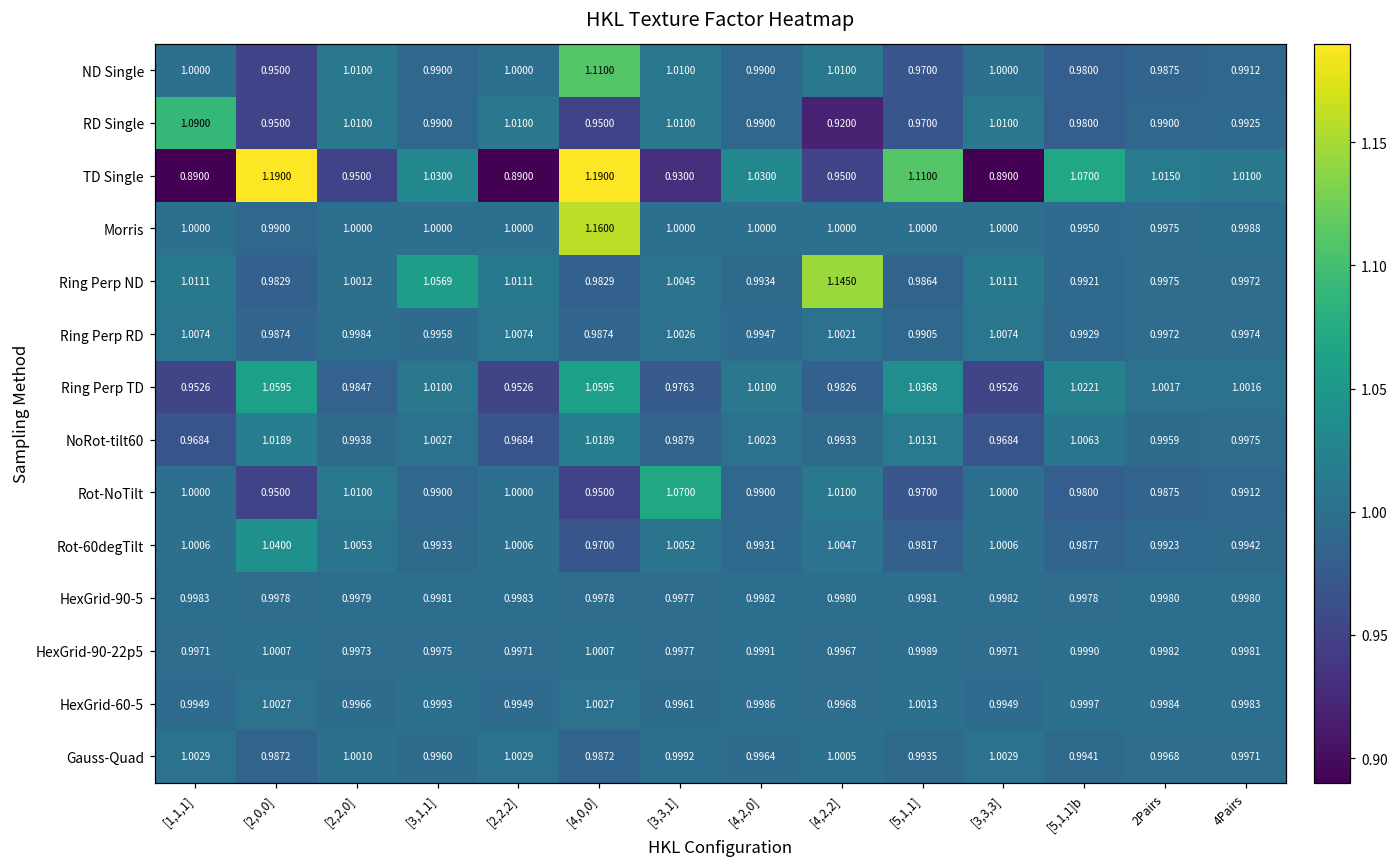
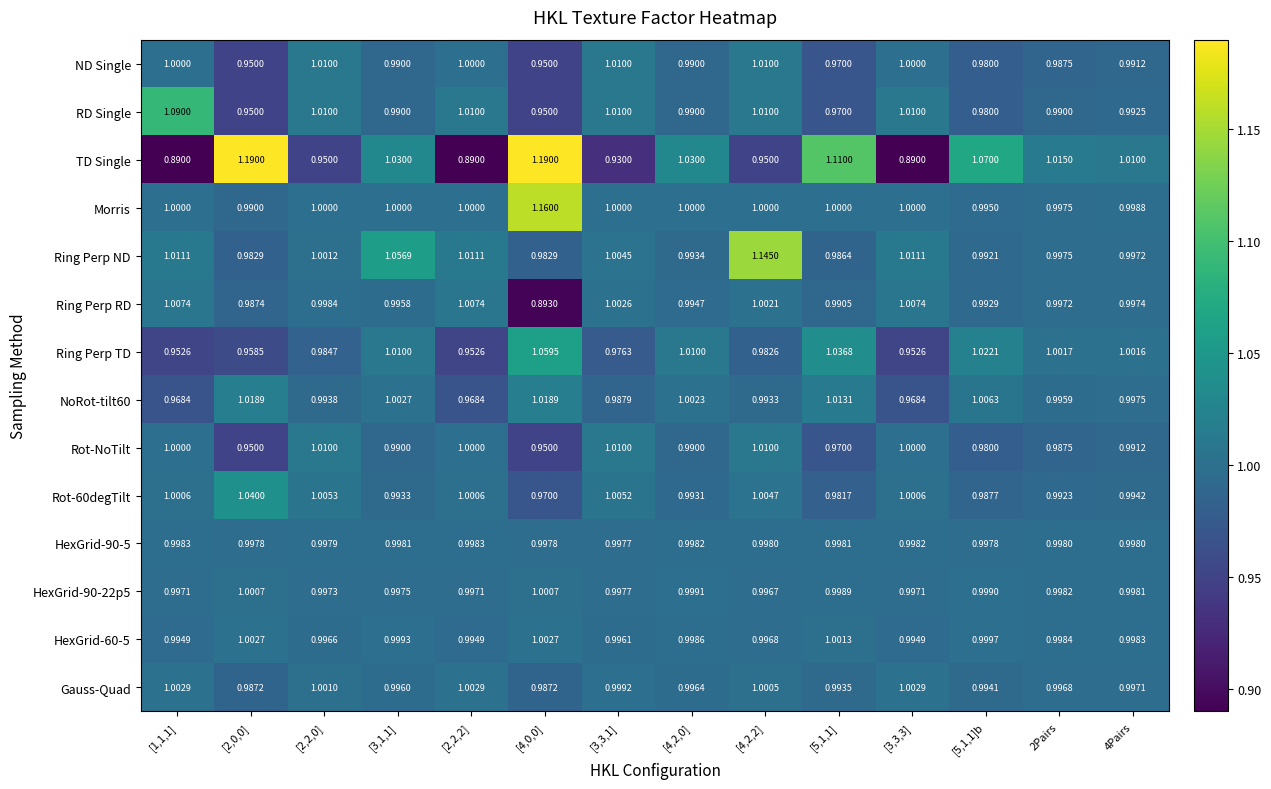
  {
    "ND Single": {
      "[1,1,1]": 1.0000,
      "[2,0,0]": 0.9500,
      "[2,2,0]": 1.0100,
      "[3,1,1]": 0.9900,
      "[2,2,2]": 1.0000,
-     "[4,0,0]": 1.1100,
+     "[4,0,0]": 0.9500,
      "[3,3,1]": 1.0100,
      "[4,2,0]": 0.9900,
      "[4,2,2]": 1.0100,
      "[5,1,1]": 0.9700,
      "[3,3,3]": 1.0000,
      "[5,1,1]b": 0.9800,
      "2Pairs": 0.9875,
      "4Pairs": 0.9912
    },
    "RD Single": {
      "[1,1,1]": 1.0900,
      "[2,0,0]": 0.9500,
      "[2,2,0]": 1.0100,
      "[3,1,1]": 0.9900,
      "[2,2,2]": 1.0100,
      "[4,0,0]": 0.9500,
      "[3,3,1]": 1.0100,
      "[4,2,0]": 0.9900,
-     "[4,2,2]": 0.9200,
+     "[4,2,2]": 1.0100,
      "[5,1,1]": 0.9700,
      "[3,3,3]": 1.0100,
      "[5,1,1]b": 0.9800,
      "2Pairs": 0.9900,
      "4Pairs": 0.9925
    },
    "TD Single": {
      "[1,1,1]": 0.8900,
      "[2,0,0]": 1.1900,
      "[2,2,0]": 0.9500,
      "[3,1,1]": 1.0300,
      "[2,2,2]": 0.8900,
      "[4,0,0]": 1.1900,
      "[3,3,1]": 0.9300,
      "[4,2,0]": 1.0300,
      "[4,2,2]": 0.9500,
      "[5,1,1]": 1.1100,
      "[3,3,3]": 0.8900,
      "[5,1,1]b": 1.0700,
      "2Pairs": 1.0150,
      "4Pairs": 1.0100
    },
    "Morris": {
      "[1,1,1]": 1.0000,
      "[2,0,0]": 0.9900,
      "[2,2,0]": 1.0000,
      "[3,1,1]": 1.0000,
      "[2,2,2]": 1.0000,
      "[4,0,0]": 1.1600,
      "[3,3,1]": 1.0000,
      "[4,2,0]": 1.0000,
      "[4,2,2]": 1.0000,
      "[5,1,1]": 1.0000,
      "[3,3,3]": 1.0000,
      "[5,1,1]b": 0.9950,
      "2Pairs": 0.9975,
      "4Pairs": 0.9988
    },
    "Ring Perp ND": {
      "[1,1,1]": 1.0111,
      "[2,0,0]": 0.9829,
      "[2,2,0]": 1.0012,
      "[3,1,1]": 1.0569,
      "[2,2,2]": 1.0111,
      "[4,0,0]": 0.9829,
      "[3,3,1]": 1.0045,
      "[4,2,0]": 0.9934,
      "[4,2,2]": 1.1450,
      "[5,1,1]": 0.9864,
      "[3,3,3]": 1.0111,
      "[5,1,1]b": 0.9921,
      "2Pairs": 0.9975,
      "4Pairs": 0.9972
    },
    "Ring Perp RD": {
      "[1,1,1]": 1.0074,
      "[2,0,0]": 0.9874,
      "[2,2,0]": 0.9984,
      "[3,1,1]": 0.9958,
      "[2,2,2]": 1.0074,
-     "[4,0,0]": 0.9874,
+     "[4,0,0]": 0.8930,
      "[3,3,1]": 1.0026,
      "[4,2,0]": 0.9947,
      "[4,2,2]": 1.0021,
      "[5,1,1]": 0.9905,
      "[3,3,3]": 1.0074,
      "[5,1,1]b": 0.9929,
      "2Pairs": 0.9972,
      "4Pairs": 0.9974
    },
    "Ring Perp TD": {
      "[1,1,1]": 0.9526,
-     "[2,0,0]": 1.0595,
+     "[2,0,0]": 0.9585,
      "[2,2,0]": 0.9847,
      "[3,1,1]": 1.0100,
      "[2,2,2]": 0.9526,
      "[4,0,0]": 1.0595,
      "[3,3,1]": 0.9763,
      "[4,2,0]": 1.0100,
      "[4,2,2]": 0.9826,
      "[5,1,1]": 1.0368,
      "[3,3,3]": 0.9526,
      "[5,1,1]b": 1.0221,
      "2Pairs": 1.0017,
      "4Pairs": 1.0016
    },
    "NoRot-tilt60": {
      "[1,1,1]": 0.9684,
      "[2,0,0]": 1.0189,
      "[2,2,0]": 0.9938,
      "[3,1,1]": 1.0027,
      "[2,2,2]": 0.9684,
      "[4,0,0]": 1.0189,
      "[3,3,1]": 0.9879,
      "[4,2,0]": 1.0023,
      "[4,2,2]": 0.9933,
      "[5,1,1]": 1.0131,
      "[3,3,3]": 0.9684,
      "[5,1,1]b": 1.0063,
      "2Pairs": 0.9959,
      "4Pairs": 0.9975
    },
    "Rot-NoTilt": {
      "[1,1,1]": 1.0000,
      "[2,0,0]": 0.9500,
      "[2,2,0]": 1.0100,
      "[3,1,1]": 0.9900,
      "[2,2,2]": 1.0000,
      "[4,0,0]": 0.9500,
-     "[3,3,1]": 1.0700,
+     "[3,3,1]": 1.0100,
      "[4,2,0]": 0.9900,
      "[4,2,2]": 1.0100,
      "[5,1,1]": 0.9700,
      "[3,3,3]": 1.0000,
      "[5,1,1]b": 0.9800,
      "2Pairs": 0.9875,
      "4Pairs": 0.9912
    },
    "Rot-60degTilt": {
      "[1,1,1]": 1.0006,
      "[2,0,0]": 1.0400,
      "[2,2,0]": 1.0053,
      "[3,1,1]": 0.9933,
      "[2,2,2]": 1.0006,
      "[4,0,0]": 0.9700,
      "[3,3,1]": 1.0052,
      "[4,2,0]": 0.9931,
      "[4,2,2]": 1.0047,
      "[5,1,1]": 0.9817,
      "[3,3,3]": 1.0006,
      "[5,1,1]b": 0.9877,
      "2Pairs": 0.9923,
      "4Pairs": 0.9942
    },
    "HexGrid-90-5": {
      "[1,1,1]": 0.9983,
      "[2,0,0]": 0.9978,
      "[2,2,0]": 0.9979,
      "[3,1,1]": 0.9981,
      "[2,2,2]": 0.9983,
      "[4,0,0]": 0.9978,
      "[3,3,1]": 0.9977,
      "[4,2,0]": 0.9982,
      "[4,2,2]": 0.9980,
      "[5,1,1]": 0.9981,
      "[3,3,3]": 0.9982,
      "[5,1,1]b": 0.9978,
      "2Pairs": 0.9980,
      "4Pairs": 0.9980
    },
    "HexGrid-90-22p5": {
      "[1,1,1]": 0.9971,
      "[2,0,0]": 1.0007,
      "[2,2,0]": 0.9973,
      "[3,1,1]": 0.9975,
      "[2,2,2]": 0.9971,
      "[4,0,0]": 1.0007,
      "[3,3,1]": 0.9977,
      "[4,2,0]": 0.9991,
      "[4,2,2]": 0.9967,
      "[5,1,1]": 0.9989,
      "[3,3,3]": 0.9971,
      "[5,1,1]b": 0.9990,
      "2Pairs": 0.9982,
      "4Pairs": 0.9981
    },
    "HexGrid-60-5": {
      "[1,1,1]": 0.9949,
      "[2,0,0]": 1.0027,
      "[2,2,0]": 0.9966,
      "[3,1,1]": 0.9993,
      "[2,2,2]": 0.9949,
      "[4,0,0]": 1.0027,
      "[3,3,1]": 0.9961,
      "[4,2,0]": 0.9986,
      "[4,2,2]": 0.9968,
      "[5,1,1]": 1.0013,
      "[3,3,3]": 0.9949,
      "[5,1,1]b": 0.9997,
      "2Pairs": 0.9984,
      "4Pairs": 0.9983
    },
    "Gauss-Quad": {
      "[1,1,1]": 1.0029,
      "[2,0,0]": 0.9872,
      "[2,2,0]": 1.0010,
      "[3,1,1]": 0.9960,
      "[2,2,2]": 1.0029,
      "[4,0,0]": 0.9872,
      "[3,3,1]": 0.9992,
      "[4,2,0]": 0.9964,
      "[4,2,2]": 1.0005,
      "[5,1,1]": 0.9935,
      "[3,3,3]": 1.0029,
      "[5,1,1]b": 0.9941,
      "2Pairs": 0.9968,
      "4Pairs": 0.9971
    }
  }
